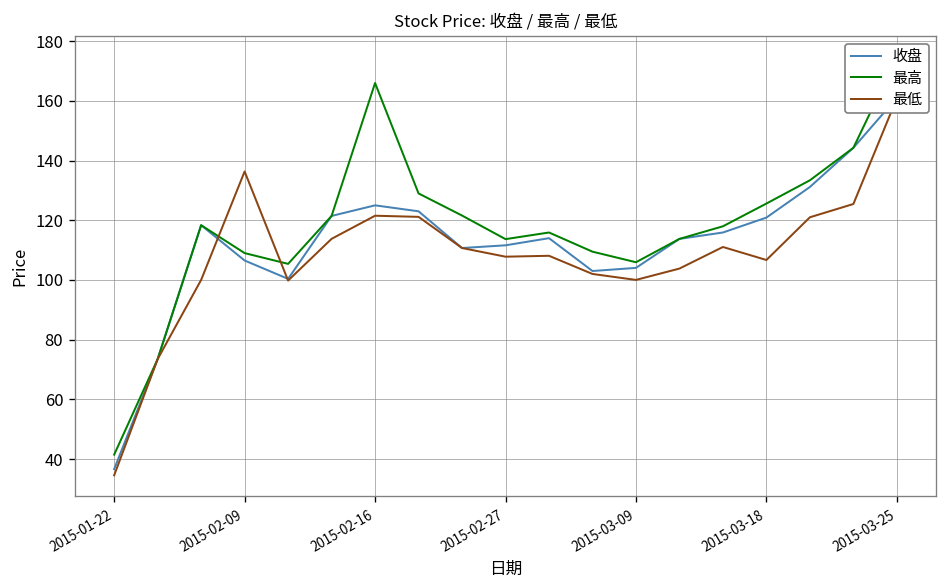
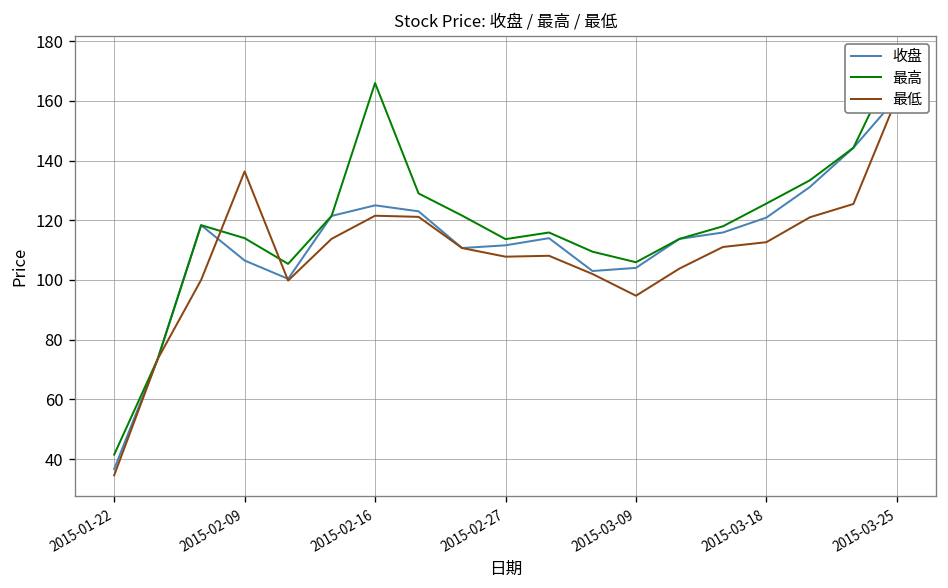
  {
    "收盘": {
      "2015-01-22": 37,
      "2015-02-09": 107,
      "2015-02-16": 125,
      "2015-02-27": 112,
      "2015-03-09": 104,
      "2015-03-18": 121
    },
    "最高": {
      "2015-01-22": 41,
-     "2015-02-09": 109,
+     "2015-02-09": 114,
      "2015-02-16": 166,
      "2015-02-27": 114,
      "2015-03-09": 106,
      "2015-03-18": 126
    },
    "最低": {
      "2015-01-22": 35,
      "2015-02-09": 136,
      "2015-02-16": 122,
      "2015-02-27": 108,
-     "2015-03-09": 100,
-     "2015-03-18": 107
+     "2015-03-09": 95,
+     "2015-03-18": 113
    }
  }
